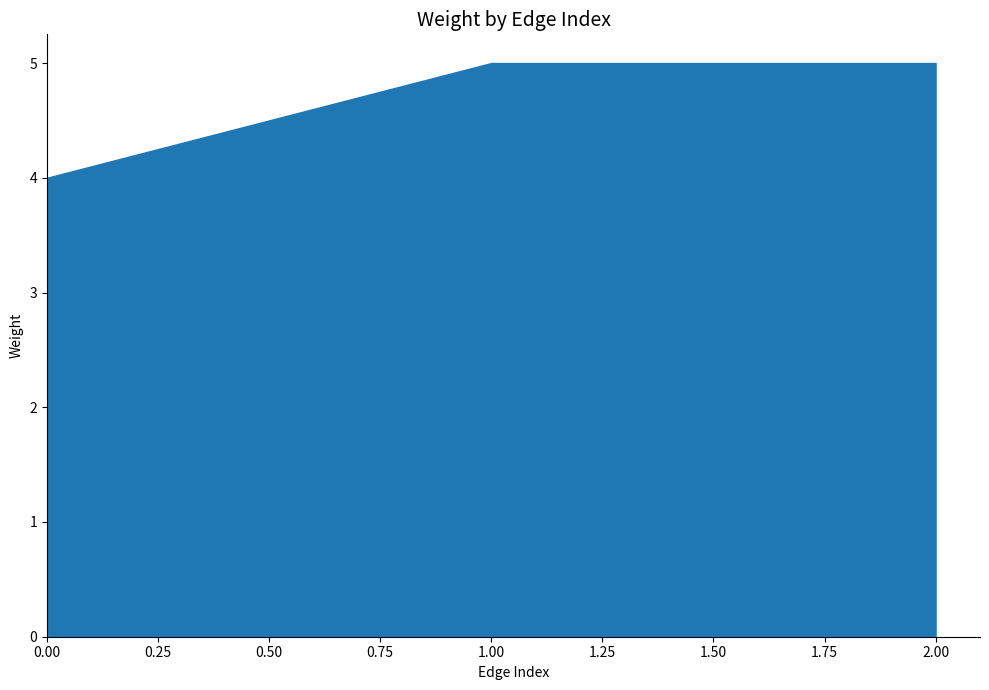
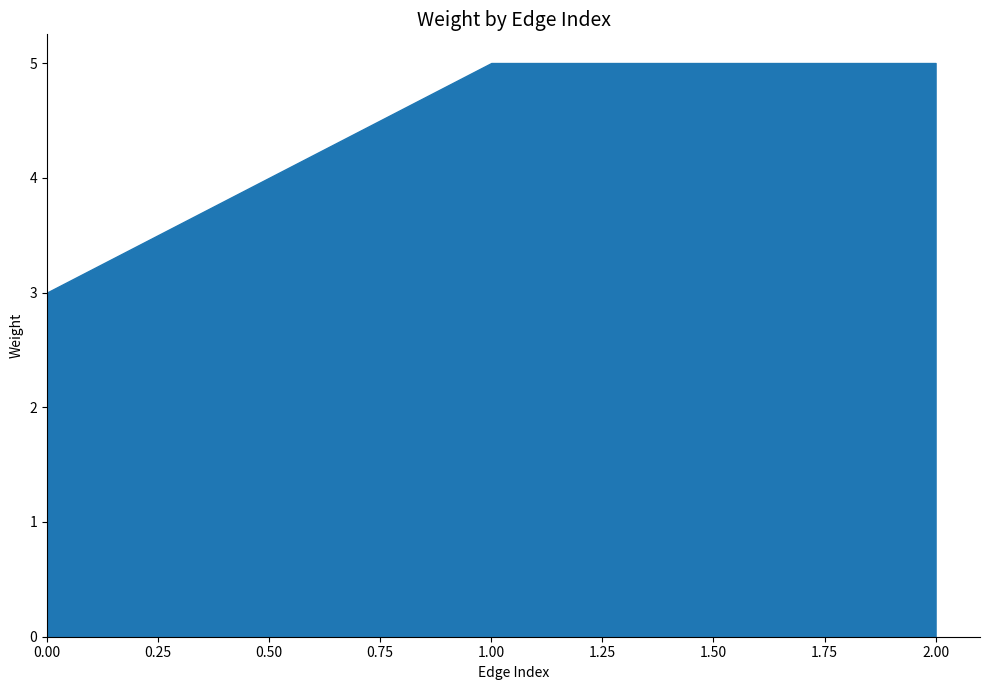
  {
-   "0.00": 4,
+   "0.00": 3,
    "1.00": 5,
    "2.00": 5
  }
